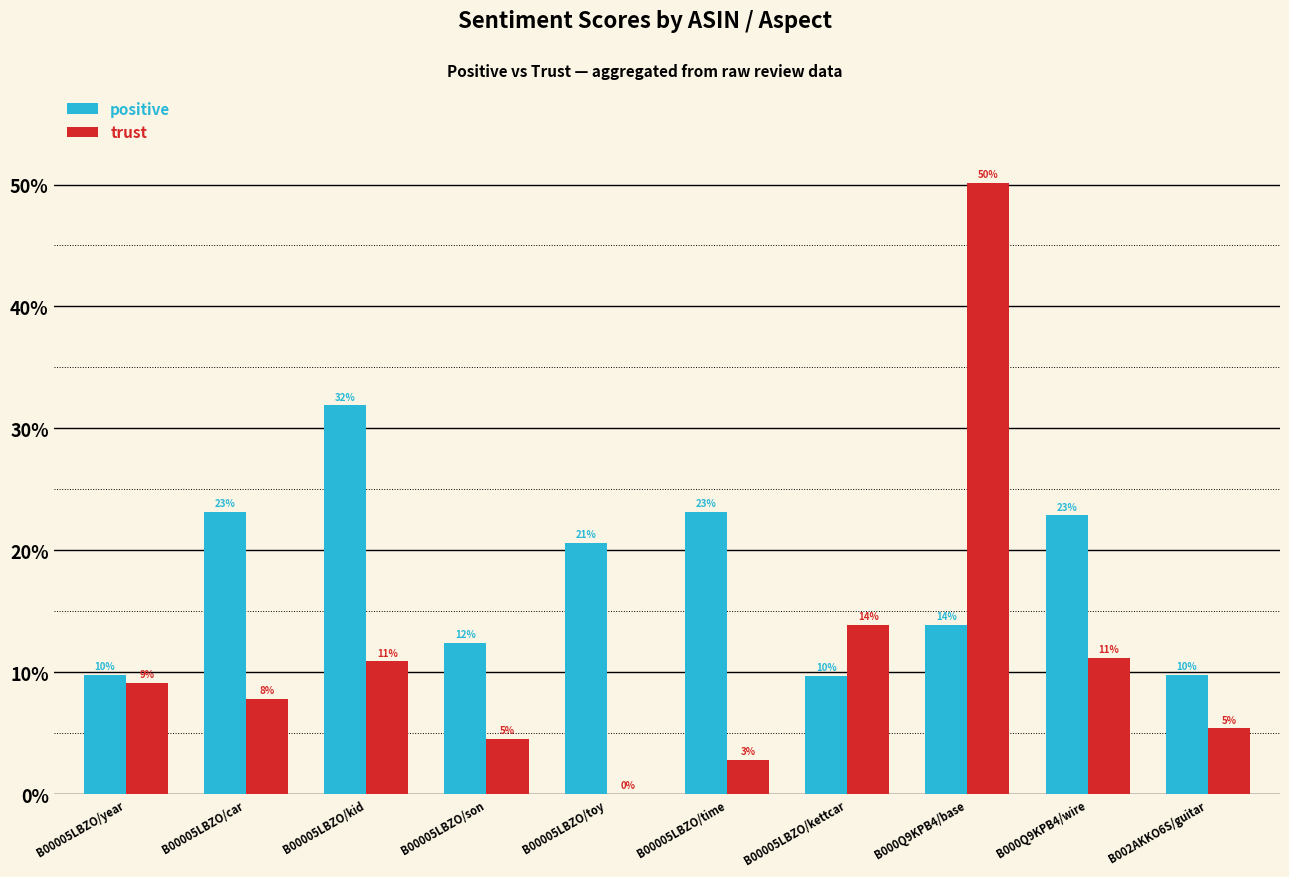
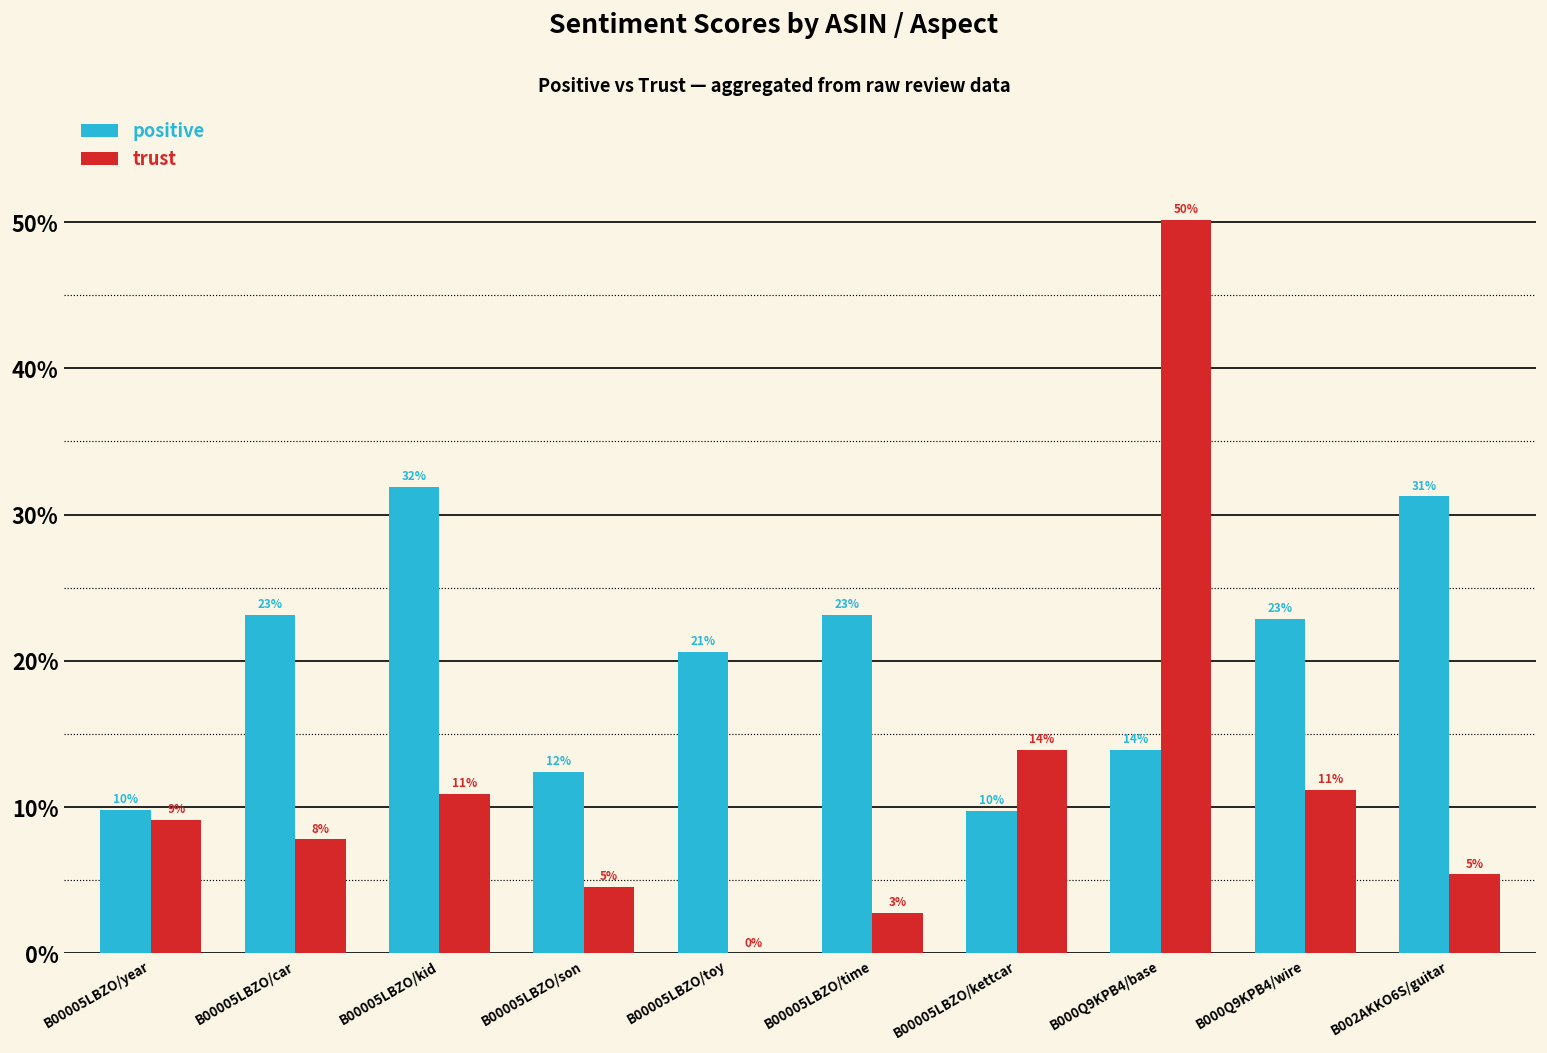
  {
    "positive": {
      "B00005LBZO/year": "10%",
      "B00005LBZO/car": "23%",
      "B00005LBZO/kid": "32%",
      "B00005LBZO/son": "12%",
      "B00005LBZO/toy": "21%",
      "B00005LBZO/time": "23%",
      "B00005LBZO/kettcar": "10%",
      "B000Q9KPB4/base": "14%",
      "B000Q9KPB4/wire": "23%",
-     "B002AKKO6S/guitar": "10%"
+     "B002AKKO6S/guitar": "31%"
    },
    "trust": {
      "B00005LBZO/year": "9%",
      "B00005LBZO/car": "8%",
      "B00005LBZO/kid": "11%",
      "B00005LBZO/son": "5%",
      "B00005LBZO/toy": "0%",
      "B00005LBZO/time": "3%",
      "B00005LBZO/kettcar": "14%",
      "B000Q9KPB4/base": "50%",
      "B000Q9KPB4/wire": "11%",
      "B002AKKO6S/guitar": "5%"
    }
  }
